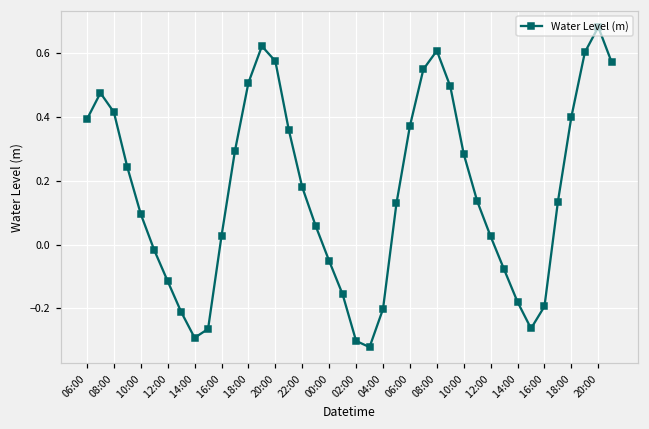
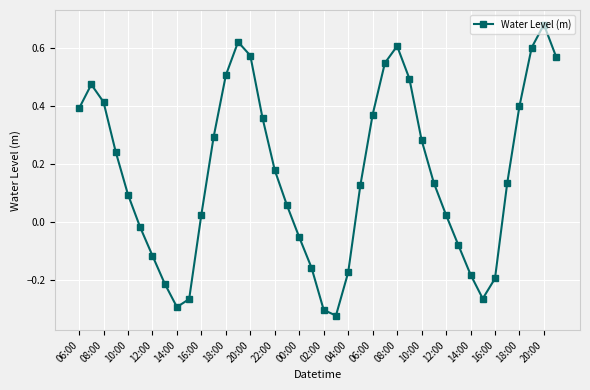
  {
    "22:00": 0.18,
    "00:00": -0.05,
    "02:00": -0.30,
-   "04:00": -0.20
+   "04:00": -0.17
  }
